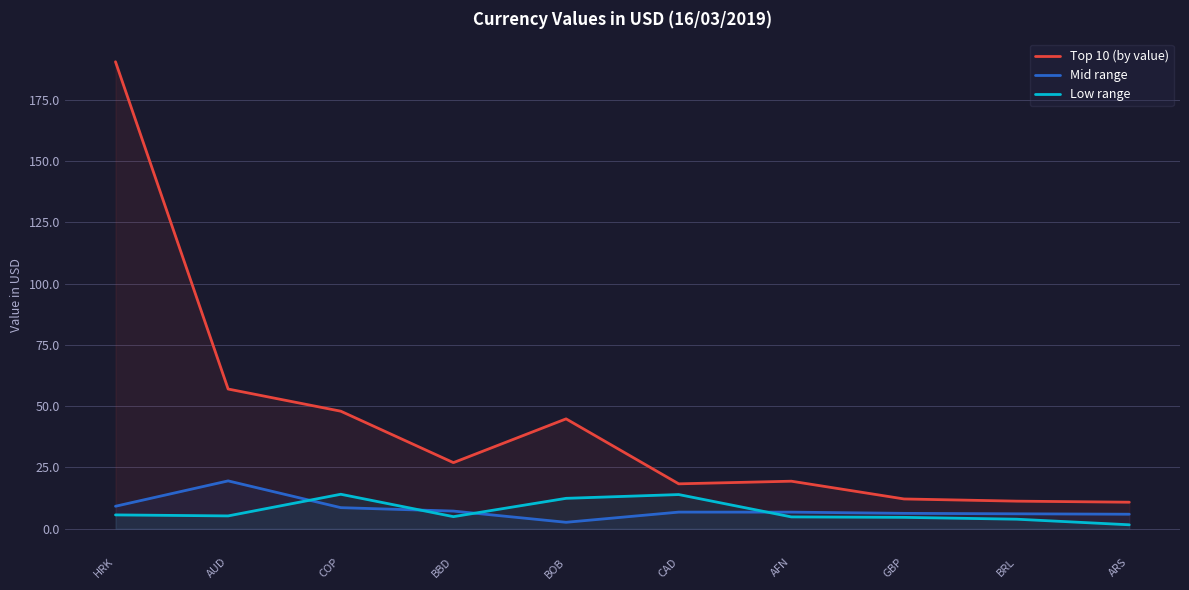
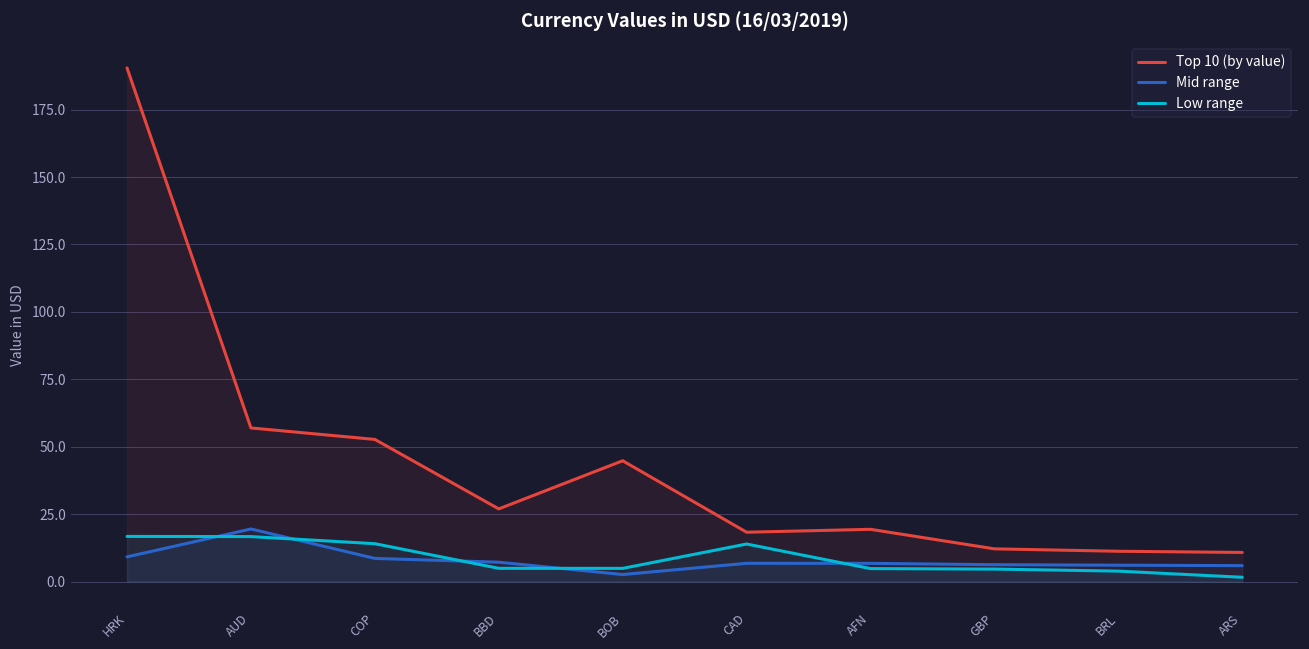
  {
    "Top 10 (by value)": {
      "HRK": 190,
      "AUD": 57,
-     "COP": 48,
+     "COP": 53,
      "BBD": 27,
      "BOB": 45,
      "CAD": 18,
      "AFN": 19,
      "GBP": 12,
      "BRL": 11,
      "ARS": 11
    },
    "Mid range": {
      "HRK": 9,
      "AUD": 20,
      "COP": 9,
      "BBD": 7,
      "BOB": 3,
      "CAD": 7,
      "AFN": 7,
      "GBP": 6,
      "BRL": 6,
      "ARS": 6
    },
    "Low range": {
-     "HRK": 6,
-     "AUD": 5,
+     "HRK": 17,
+     "AUD": 17,
      "COP": 14,
      "BBD": 5,
-     "BOB": 12,
+     "BOB": 5,
      "CAD": 14,
      "AFN": 5,
      "GBP": 5,
      "BRL": 4,
      "ARS": 2
    }
  }
